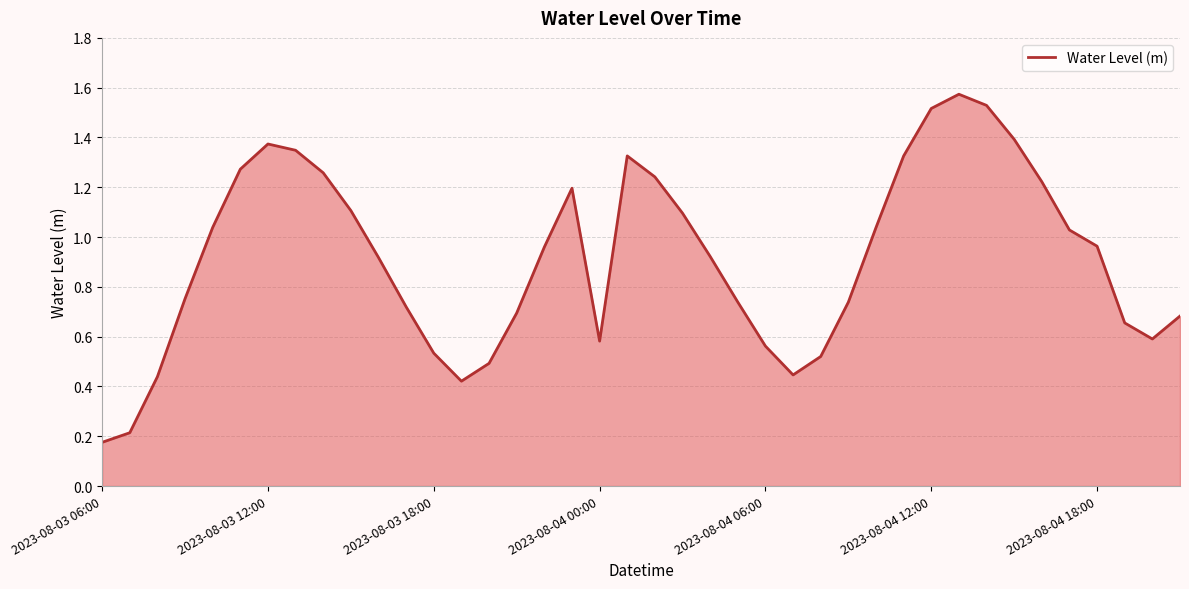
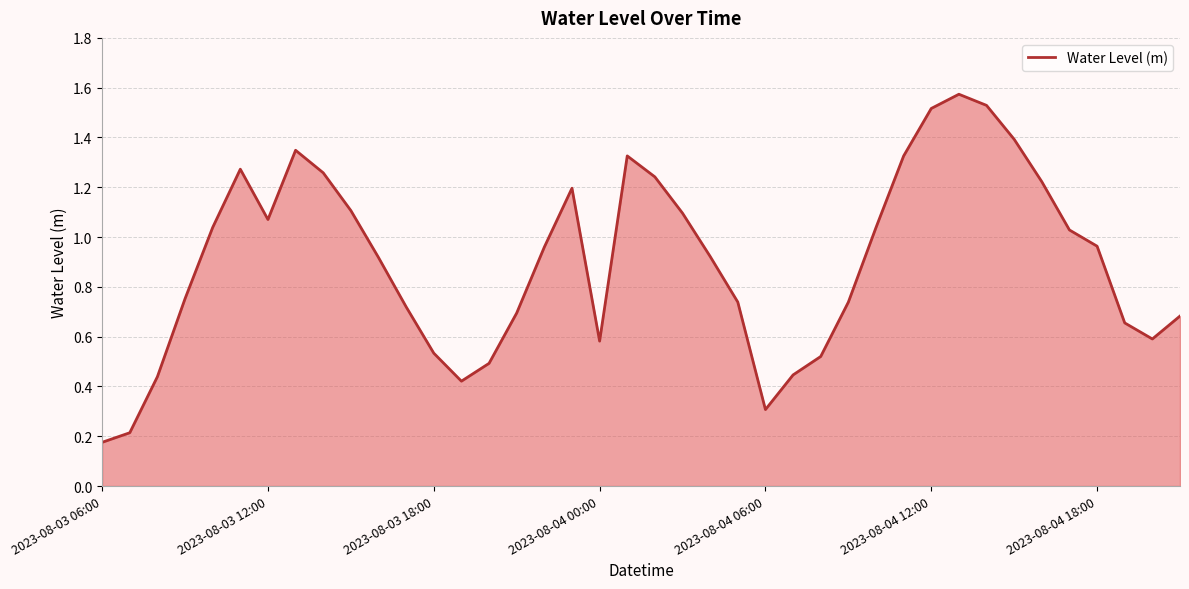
  {
    "2023-08-03 06:00": 0.18,
-   "2023-08-03 12:00": 1.37,
+   "2023-08-03 12:00": 1.07,
    "2023-08-03 18:00": 0.53,
    "2023-08-04 00:00": 0.58,
-   "2023-08-04 06:00": 0.56,
+   "2023-08-04 06:00": 0.31,
    "2023-08-04 12:00": 1.52,
    "2023-08-04 18:00": 0.96
  }
